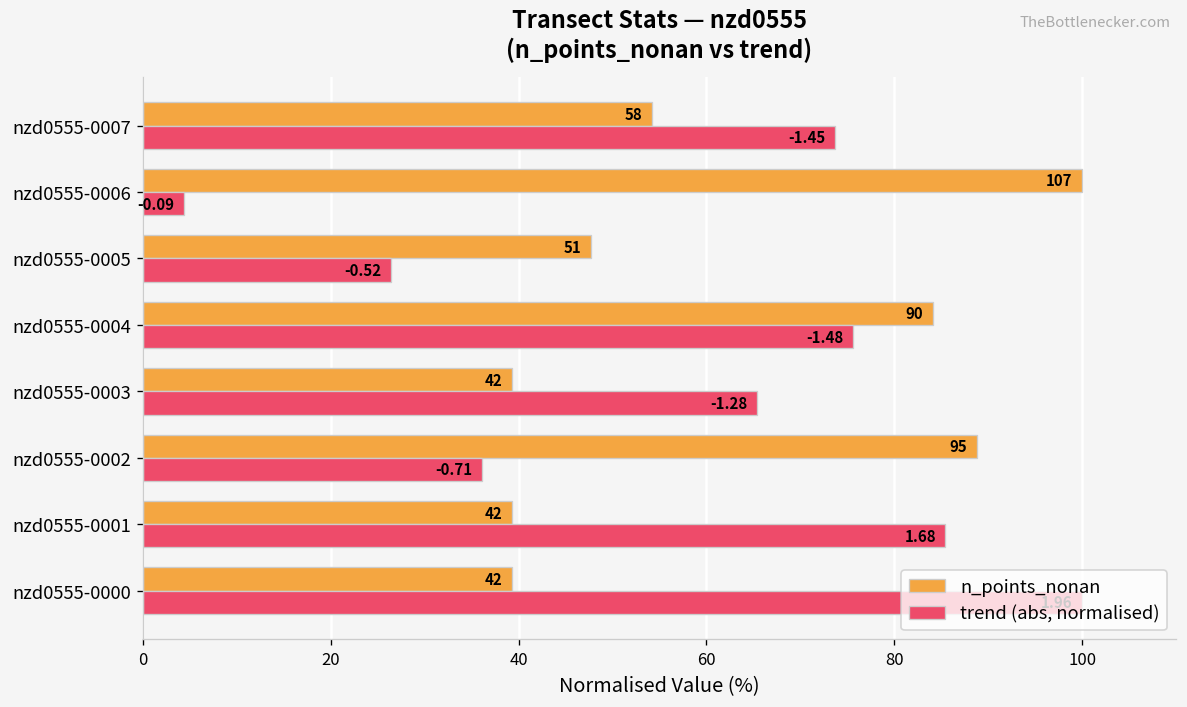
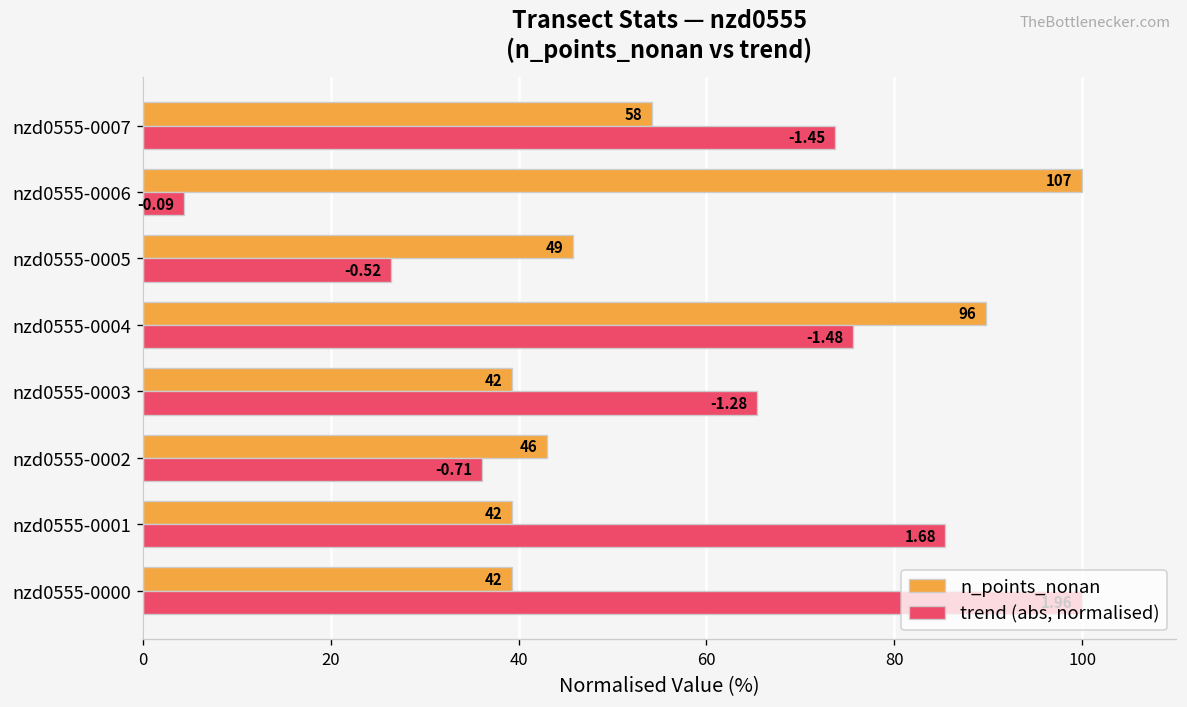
  {
    "n_points_nonan": {
-     "nzd0555-0005": 51,
-     "nzd0555-0004": 90,
-     "nzd0555-0002": 95
+     "nzd0555-0005": 49,
+     "nzd0555-0004": 96,
+     "nzd0555-0002": 46
    }
  }
